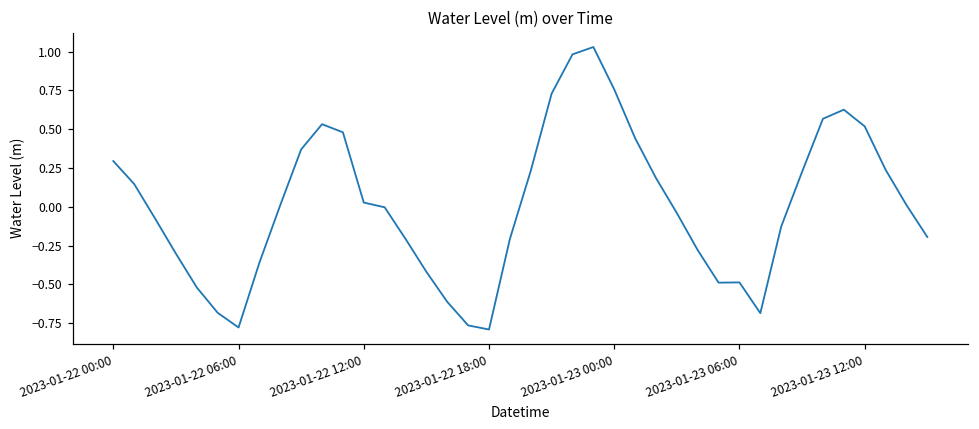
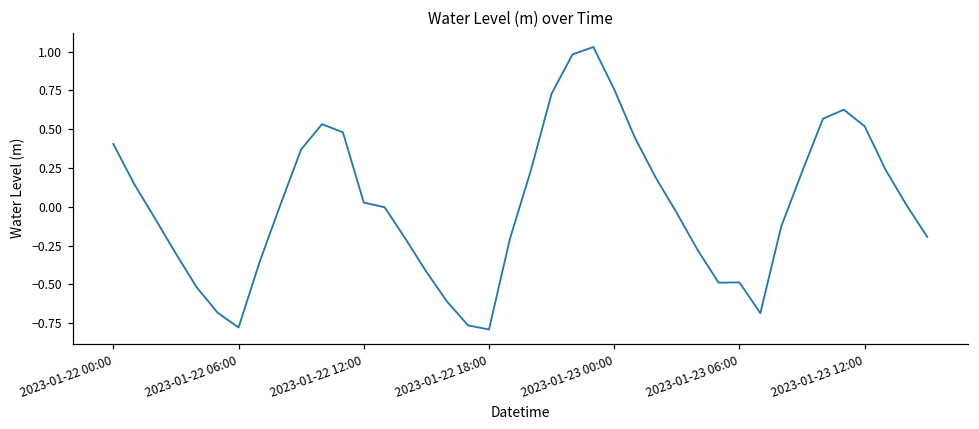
  {
-   "2023-01-22 00:00": 0.29,
+   "2023-01-22 00:00": 0.40,
    "2023-01-22 06:00": -0.78,
    "2023-01-22 12:00": 0.03,
    "2023-01-22 18:00": -0.79,
    "2023-01-23 00:00": 0.76,
    "2023-01-23 06:00": -0.49,
    "2023-01-23 12:00": 0.52
  }
